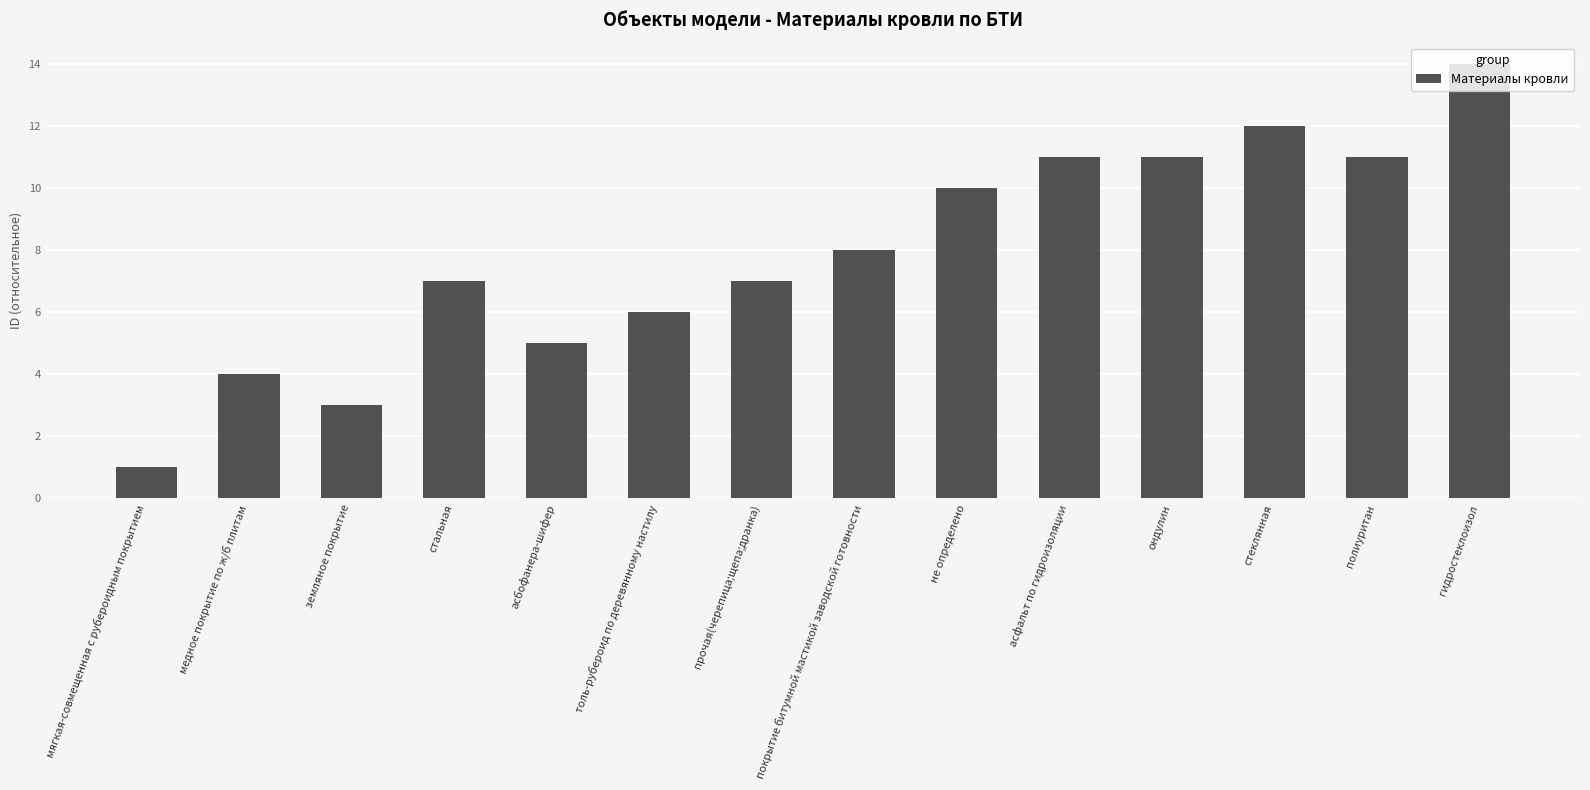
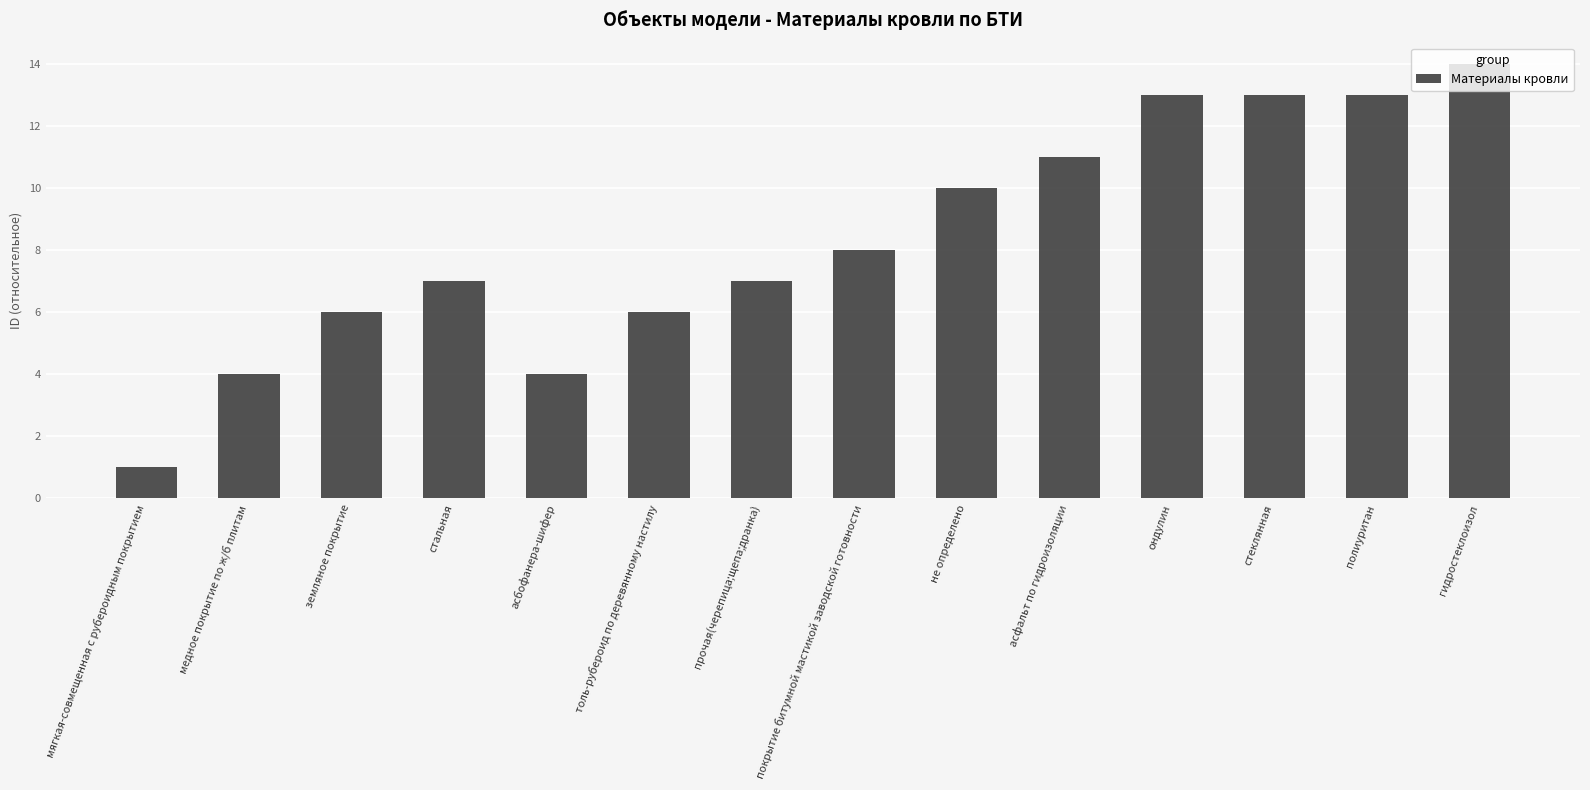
  {
    "мягкая-совмещенная с рубероидным покрытием": 1.0,
    "медное покрытие по ж/б плитам": 4.0,
-   "земляное покрытие": 3.0,
+   "земляное покрытие": 6.0,
    "стальная": 7.0,
-   "асбофанера-шифер": 5.0,
+   "асбофанера-шифер": 4.0,
    "толь-рубероид по деревянному настилу": 6.0,
    "прочая(черепица;щепа;дранка)": 7.0,
    "покрытие битумной мастикой заводской готовности": 8.0,
    "не определено": 10.0,
    "асфальт по гидроизоляции": 11.0,
-   "ондулин": 11.0,
-   "стеклянная": 12.0,
-   "полиуритан": 11.0
+   "ондулин": 13.0,
+   "стеклянная": 13.0,
+   "полиуритан": 13.0
  }
